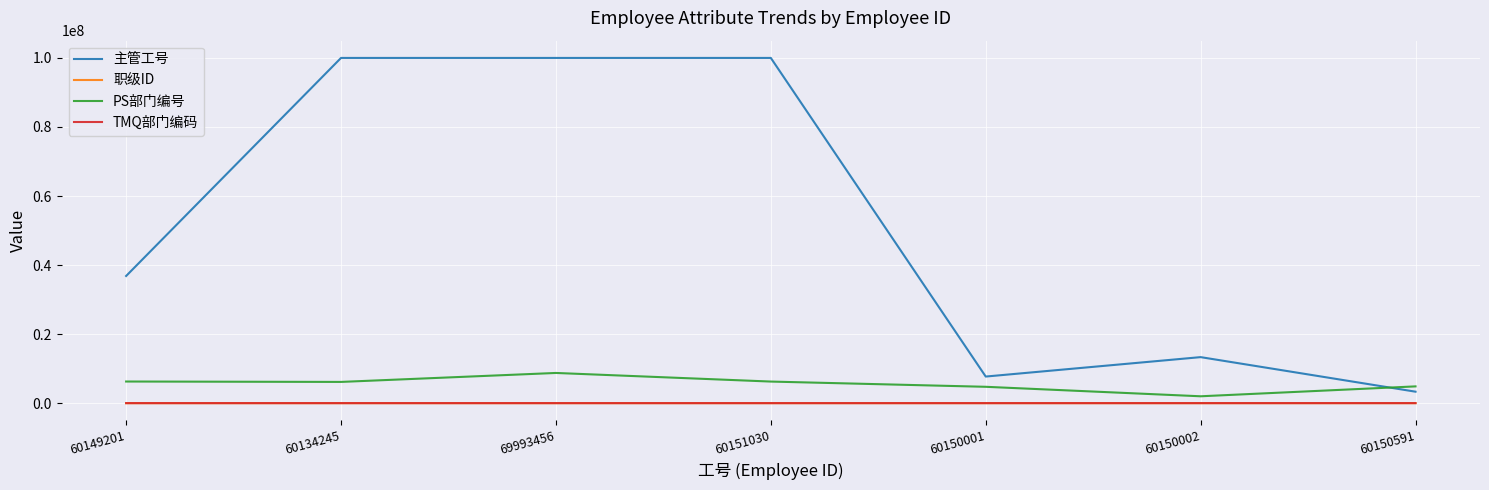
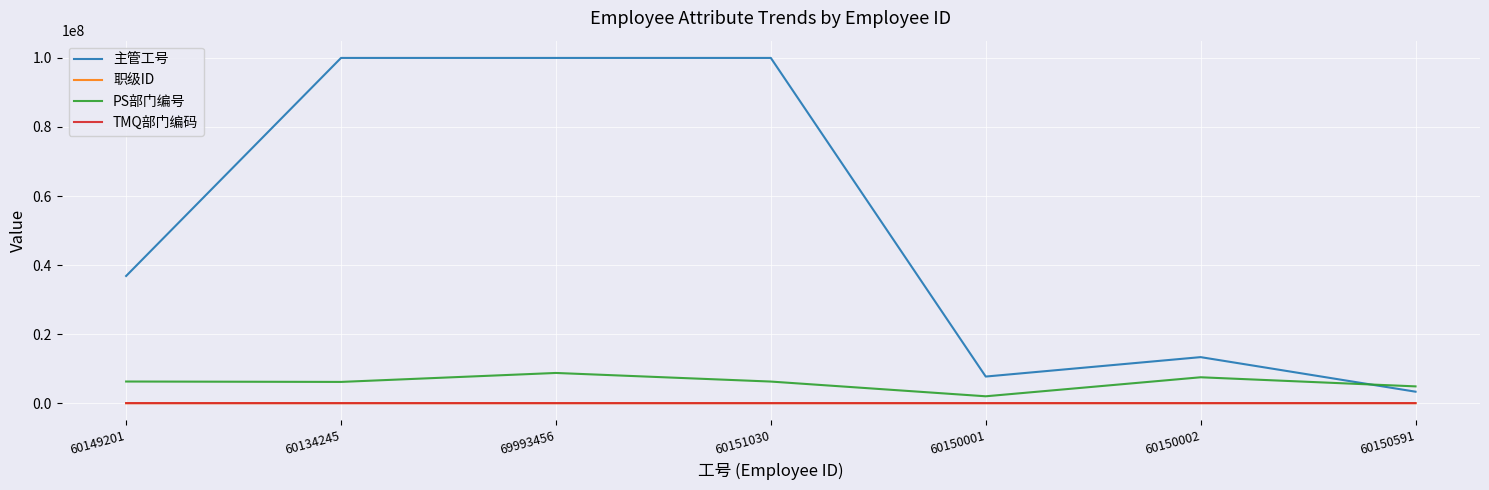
  {
    "主管工号": {
      "60149201": 37000000,
      "60134245": 100000000,
      "69993456": 100000000,
      "60151030": 100000000,
      "60150001": 8000000,
      "60150002": 13000000,
      "60150591": 3000000
    },
    "TMQ部门编码": {
      "60149201": 0,
      "60134245": 0,
      "69993456": 0,
      "60151030": 0,
      "60150001": 0,
      "60150002": 0,
      "60150591": 0
    },
    "PS部门编号": {
      "60149201": 6000000,
      "60134245": 6000000,
      "69993456": 9000000,
      "60151030": 6000000,
-     "60150001": 5000000,
-     "60150002": 2000000,
+     "60150001": 2000000,
+     "60150002": 8000000,
      "60150591": 5000000
    }
  }
